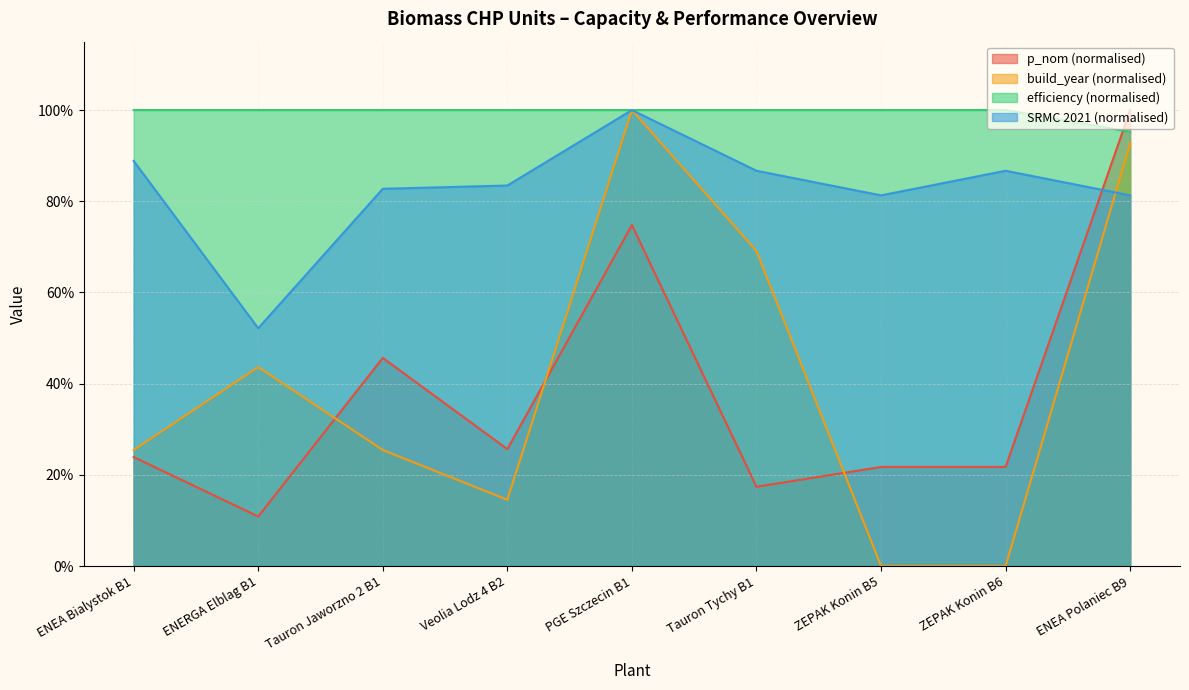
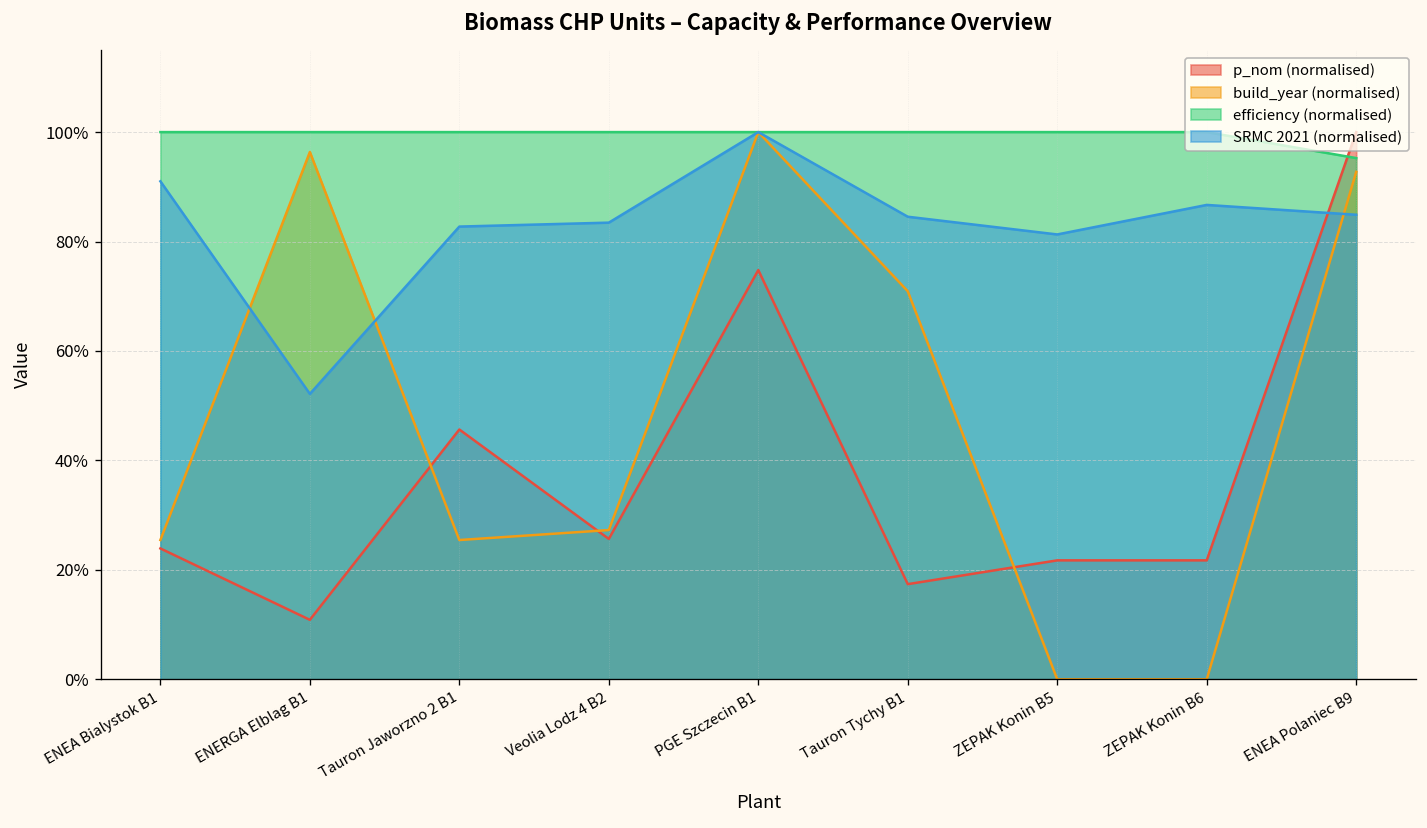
  {
    "p_nom (normalised)": {
      "ENEA Bialystok B1": "24%",
      "ENERGA Elblag B1": "11%",
      "Tauron Jaworzno 2 B1": "46%",
      "Veolia Lodz 4 B2": "26%",
      "PGE Szczecin B1": "75%",
      "Tauron Tychy B1": "17%",
      "ZEPAK Konin B5": "22%",
      "ZEPAK Konin B6": "22%"
    },
    "build_year (normalised)": {
      "ENEA Bialystok B1": "25%",
-     "ENERGA Elblag B1": "44%",
+     "ENERGA Elblag B1": "96%",
      "Tauron Jaworzno 2 B1": "25%",
-     "Veolia Lodz 4 B2": "15%",
-     "Tauron Tychy B1": "69%",
+     "Veolia Lodz 4 B2": "27%",
+     "Tauron Tychy B1": "71%",
      "ZEPAK Konin B5": "0%",
      "ZEPAK Konin B6": "0%",
      "ENEA Polaniec B9": "93%"
    },
    "efficiency (normalised)": {
      "ENEA Bialystok B1": "100%",
      "ENERGA Elblag B1": "100%",
      "Tauron Jaworzno 2 B1": "100%",
      "Veolia Lodz 4 B2": "100%",
      "Tauron Tychy B1": "100%",
      "ZEPAK Konin B5": "100%",
      "ENEA Polaniec B9": "95%"
    },
    "SRMC 2021 (normalised)": {
-     "ENEA Bialystok B1": "89%",
+     "ENEA Bialystok B1": "91%",
      "ENERGA Elblag B1": "52%",
      "Tauron Jaworzno 2 B1": "83%",
      "Veolia Lodz 4 B2": "83%",
-     "Tauron Tychy B1": "87%",
+     "Tauron Tychy B1": "85%",
      "ZEPAK Konin B5": "81%",
      "ZEPAK Konin B6": "87%",
-     "ENEA Polaniec B9": "81%"
+     "ENEA Polaniec B9": "85%"
    }
  }
